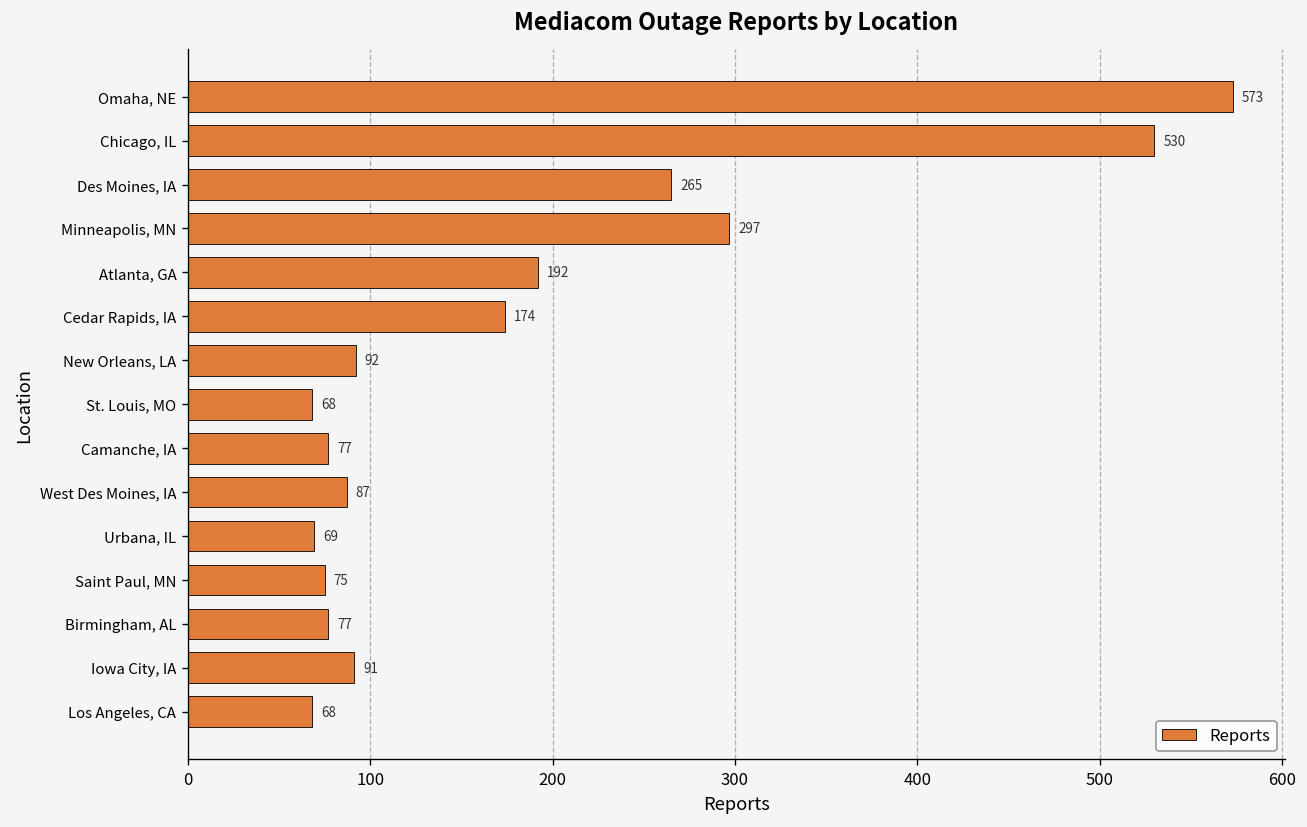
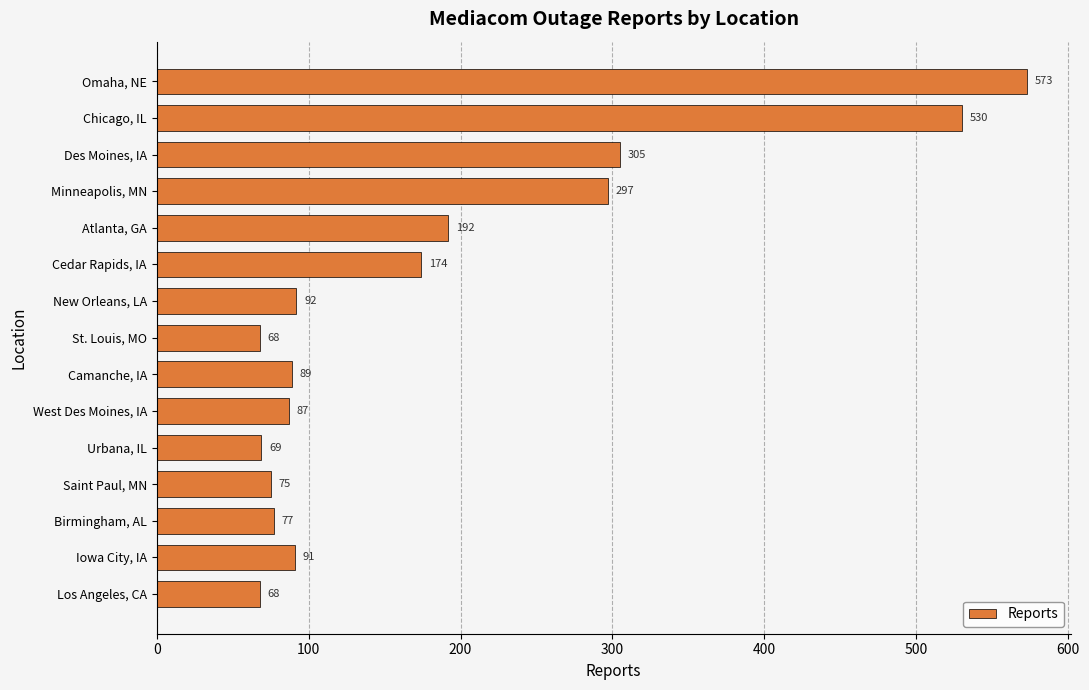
  {
    "Omaha, NE": 573,
    "Chicago, IL": 530,
-   "Des Moines, IA": 265,
+   "Des Moines, IA": 305,
    "Minneapolis, MN": 297,
    "Atlanta, GA": 192,
    "Cedar Rapids, IA": 174,
    "New Orleans, LA": 92,
    "St. Louis, MO": 68,
-   "Camanche, IA": 77,
+   "Camanche, IA": 89,
    "West Des Moines, IA": 87,
    "Urbana, IL": 69,
    "Saint Paul, MN": 75,
    "Birmingham, AL": 77,
    "Iowa City, IA": 91,
    "Los Angeles, CA": 68
  }
